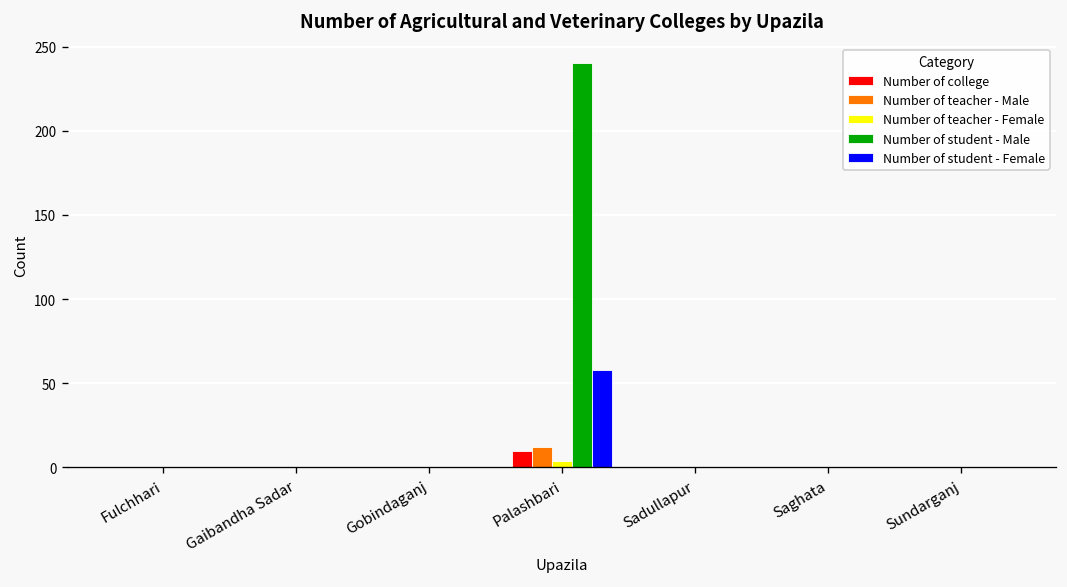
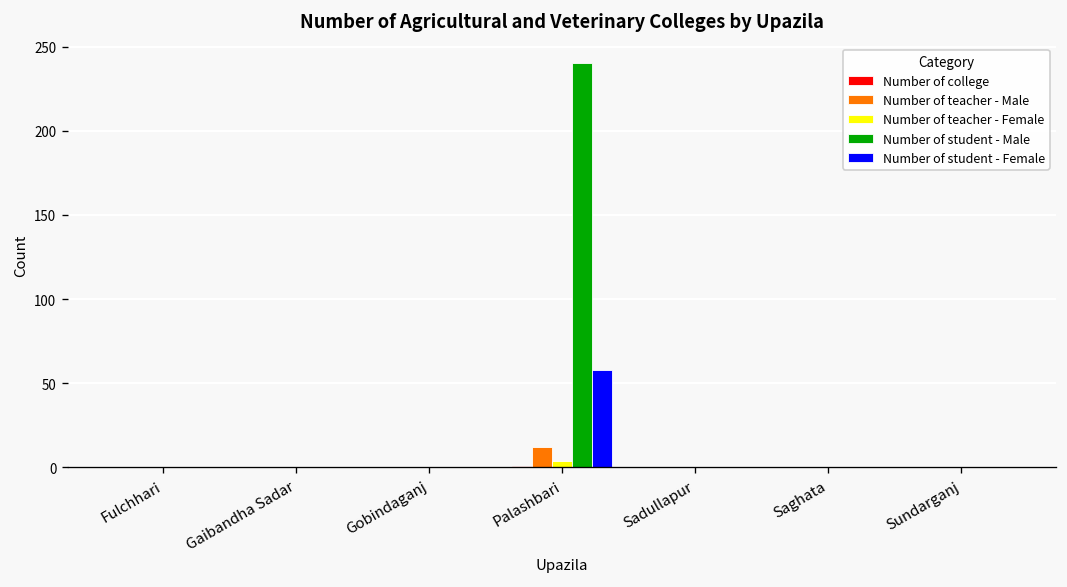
  {
    "Number of college": {
      "Fulchhari": 0,
      "Gaibandha Sadar": 0,
      "Gobindaganj": 0,
-     "Palashbari": 10,
+     "Palashbari": 1,
      "Sadullapur": 0,
      "Saghata": 0,
      "Sundarganj": 0
    },
    "Number of teacher - Male": {
      "Fulchhari": 0,
      "Gaibandha Sadar": 0,
      "Gobindaganj": 0,
      "Palashbari": 12,
      "Sadullapur": 0,
      "Saghata": 0,
      "Sundarganj": 0
    },
    "Number of teacher - Female": {
      "Fulchhari": 0,
      "Gaibandha Sadar": 0,
      "Gobindaganj": 0,
      "Palashbari": 4,
      "Sadullapur": 0,
      "Saghata": 0,
      "Sundarganj": 0
    },
    "Number of student - Male": {
      "Fulchhari": 0,
      "Gaibandha Sadar": 0,
      "Gobindaganj": 0,
      "Palashbari": 240,
      "Sadullapur": 0,
      "Saghata": 0,
      "Sundarganj": 0
    },
    "Number of student - Female": {
      "Fulchhari": 0,
      "Gaibandha Sadar": 0,
      "Gobindaganj": 0,
      "Palashbari": 58,
      "Sadullapur": 0,
      "Saghata": 0,
      "Sundarganj": 0
    }
  }
